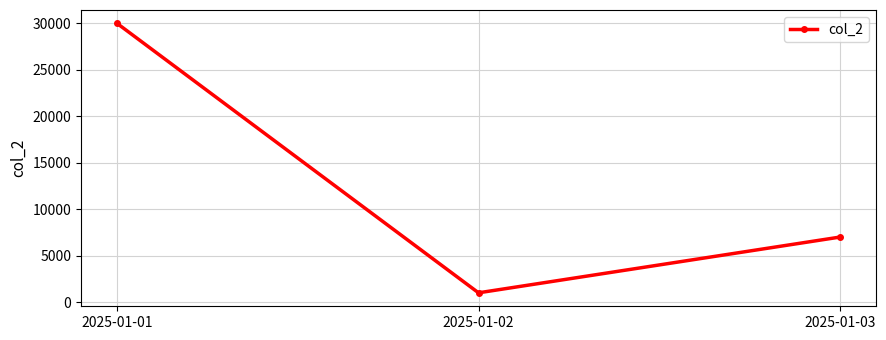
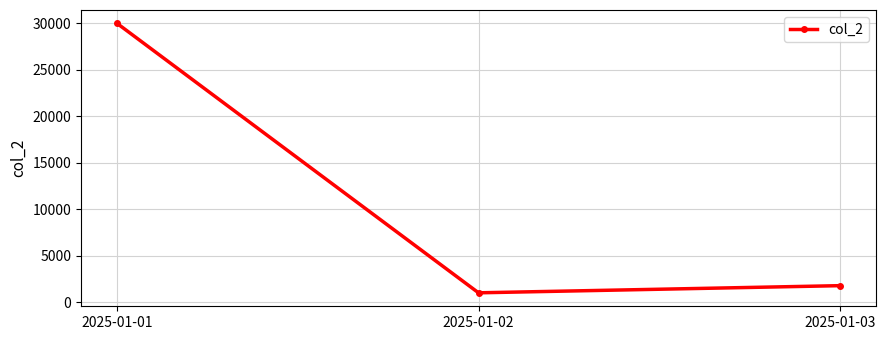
  {
    "2025-01-01": 30000,
    "2025-01-02": 1000,
-   "2025-01-03": 7000
+   "2025-01-03": 2000
  }
